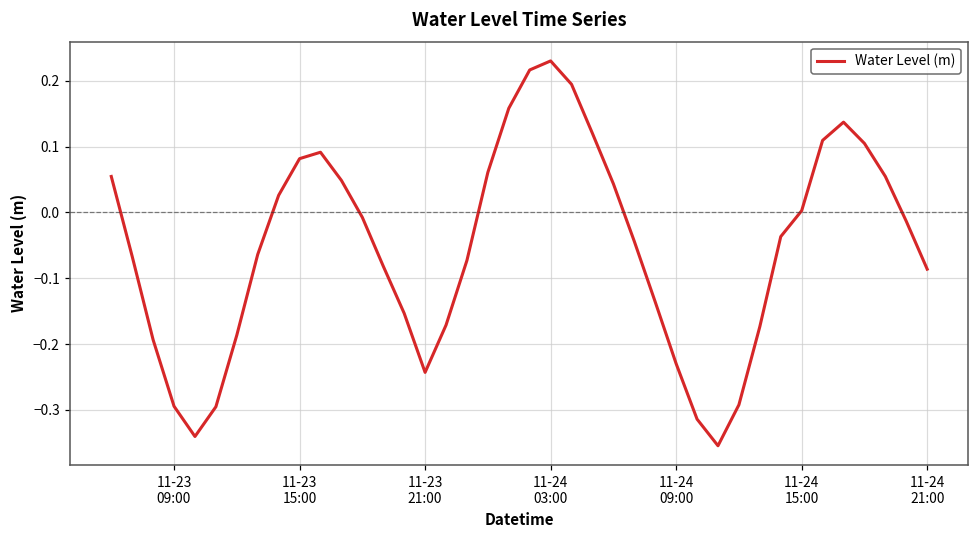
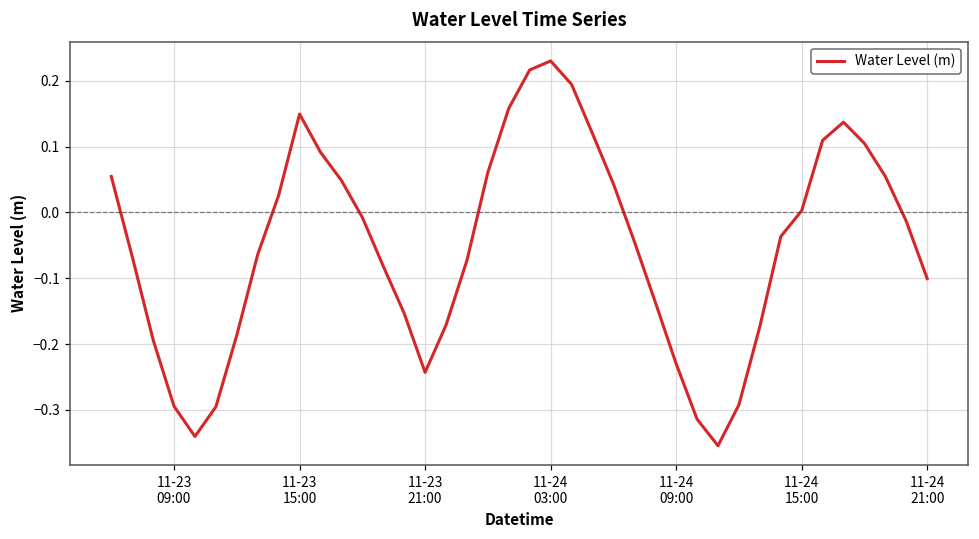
  {
    "11-23 09:00": -0.29,
-   "11-23 15:00": 0.08,
+   "11-23 15:00": 0.15,
    "11-23 21:00": -0.24,
    "11-24 03:00": 0.23,
    "11-24 09:00": -0.23,
    "11-24 15:00": 0.00,
-   "11-24 21:00": -0.09
+   "11-24 21:00": -0.10
  }
